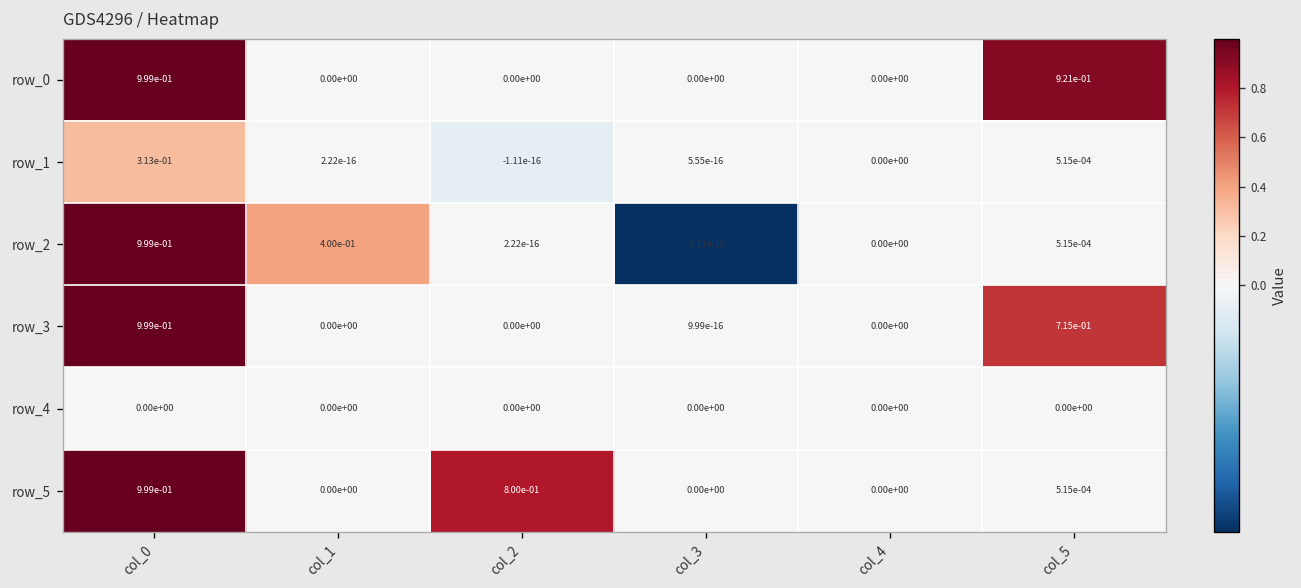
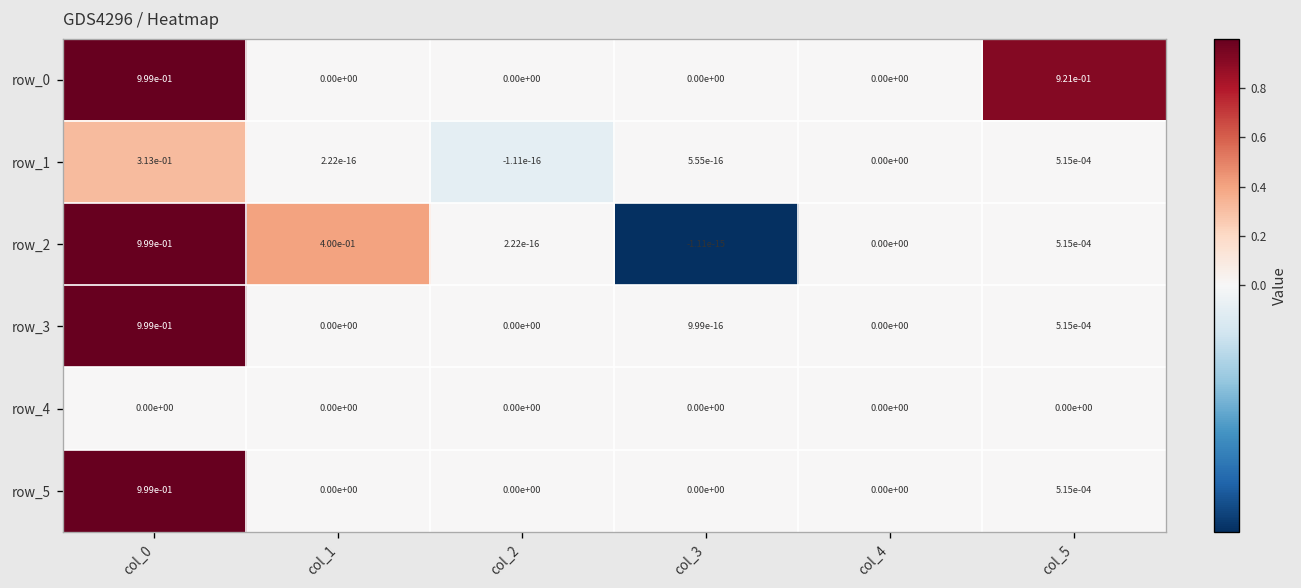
  {
    "row_0": {
      "col_0": "9.99e-01",
      "col_1": "0.00e+00",
      "col_2": "0.00e+00",
      "col_3": "0.00e+00",
      "col_4": "0.00e+00",
      "col_5": "9.21e-01"
    },
    "row_1": {
      "col_0": "3.13e-01",
      "col_1": "2.22e-16",
      "col_2": "-1.11e-16",
      "col_3": "5.55e-16",
      "col_4": "0.00e+00",
      "col_5": "5.15e-04"
    },
    "row_2": {
      "col_0": "9.99e-01",
      "col_1": "4.00e-01",
      "col_2": "2.22e-16",
      "col_4": "0.00e+00",
      "col_5": "5.15e-04"
    },
    "row_3": {
      "col_0": "9.99e-01",
      "col_1": "0.00e+00",
      "col_2": "0.00e+00",
      "col_3": "9.99e-16",
      "col_4": "0.00e+00",
-     "col_5": "7.15e-01"
+     "col_5": "5.15e-04"
    },
    "row_4": {
      "col_0": "0.00e+00",
      "col_1": "0.00e+00",
      "col_2": "0.00e+00",
      "col_3": "0.00e+00",
      "col_4": "0.00e+00",
      "col_5": "0.00e+00"
    },
    "row_5": {
      "col_0": "9.99e-01",
      "col_1": "0.00e+00",
-     "col_2": "8.00e-01",
+     "col_2": "0.00e+00",
      "col_3": "0.00e+00",
      "col_4": "0.00e+00",
      "col_5": "5.15e-04"
    }
  }
